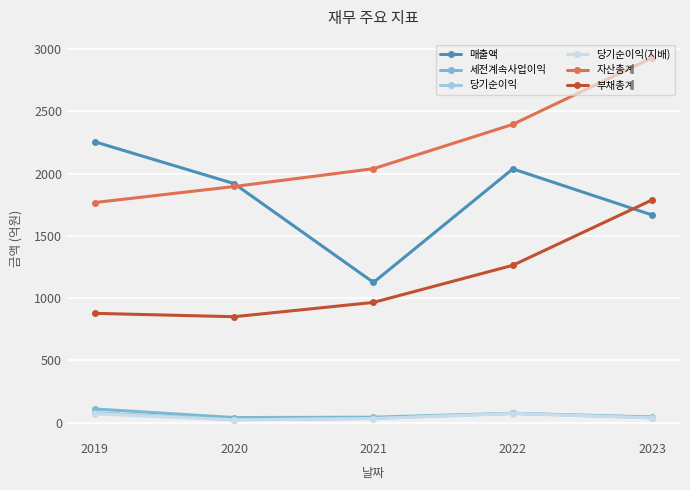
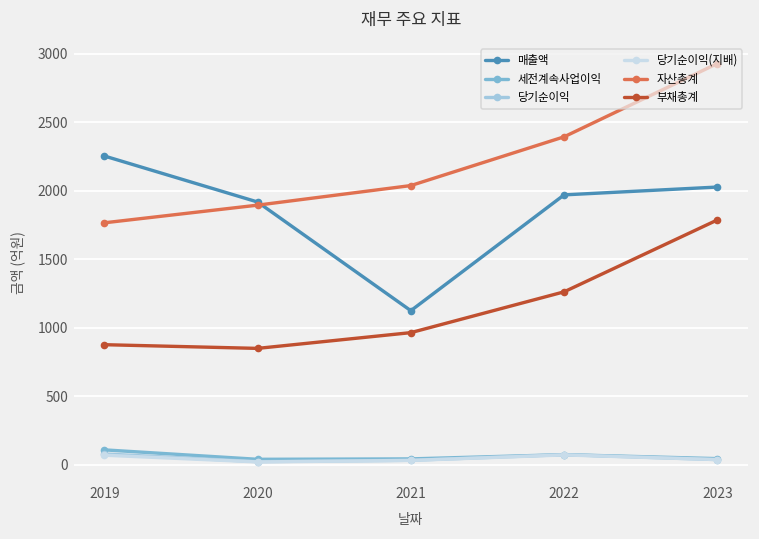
  {
    "매출액": {
      "2019": 2260,
      "2020": 1920,
      "2021": 1130,
-     "2022": 2040,
-     "2023": 1670
+     "2022": 1970,
+     "2023": 2030
    }
  }
